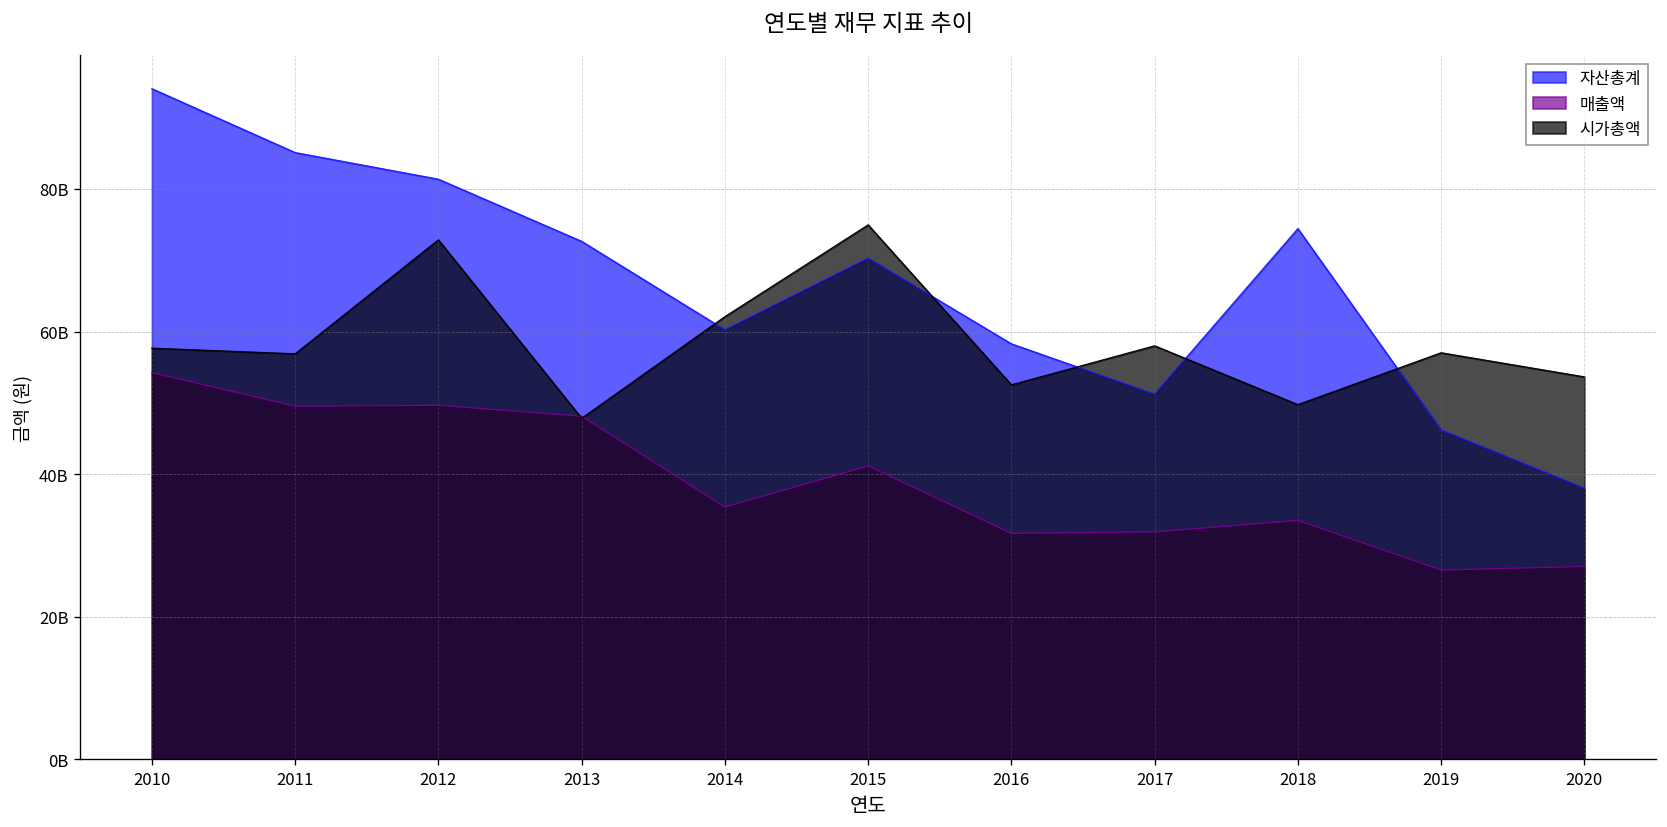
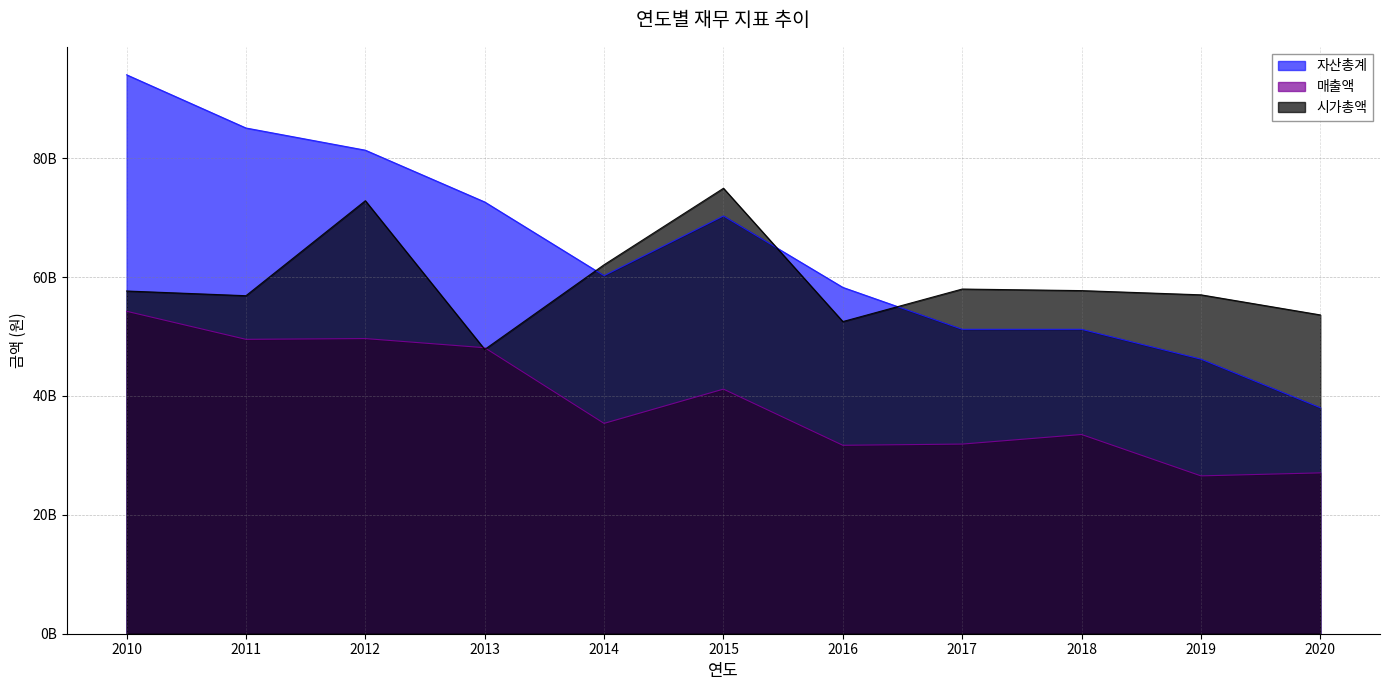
  {
    "자산총계": {
      "2010": 94000000000,
      "2011": 85000000000,
      "2012": 81000000000,
      "2013": 73000000000,
      "2014": 60000000000,
      "2015": 70000000000,
      "2016": 58000000000,
      "2017": 51000000000,
-     "2018": 74000000000,
+     "2018": 51000000000,
      "2019": 46000000000,
      "2020": 38000000000
    },
    "매출액": {
      "2010": 54000000000,
      "2011": 50000000000,
      "2012": 50000000000,
      "2014": 35000000000,
      "2015": 41000000000,
      "2016": 32000000000,
      "2017": 32000000000,
      "2018": 34000000000,
      "2019": 27000000000,
      "2020": 27000000000
    },
    "시가총액": {
      "2010": 58000000000,
      "2011": 57000000000,
      "2012": 73000000000,
      "2014": 62000000000,
      "2015": 75000000000,
      "2016": 53000000000,
      "2017": 58000000000,
-     "2018": 50000000000,
+     "2018": 58000000000,
      "2019": 57000000000,
      "2020": 54000000000
    }
  }
